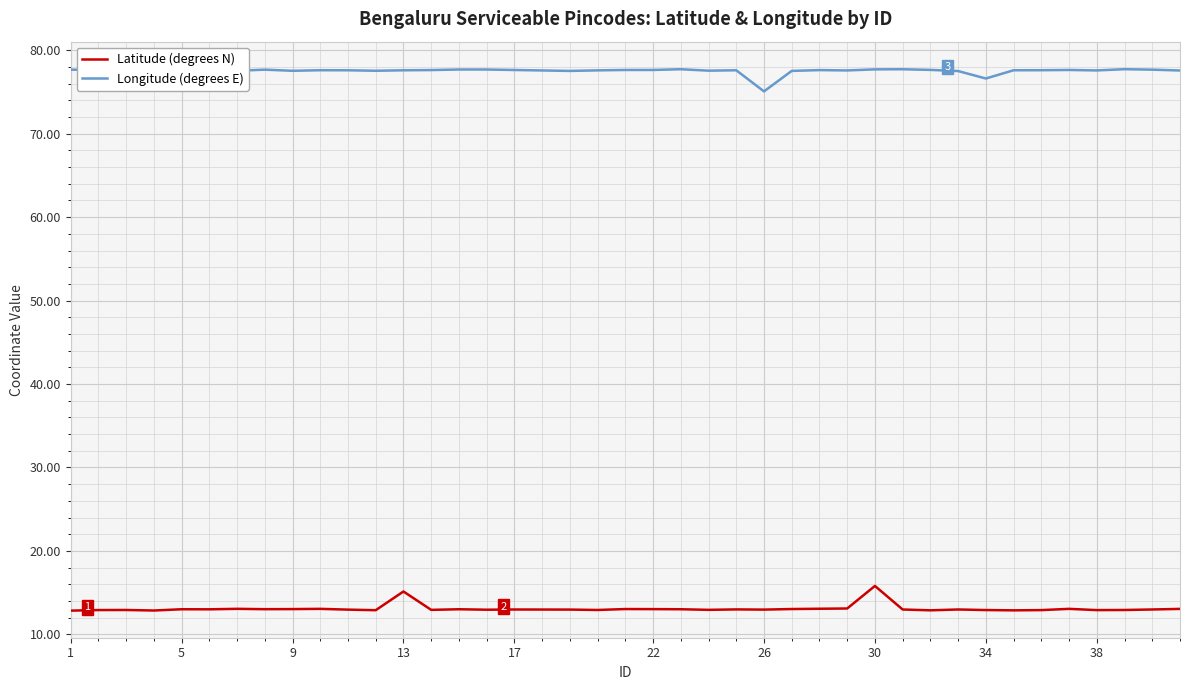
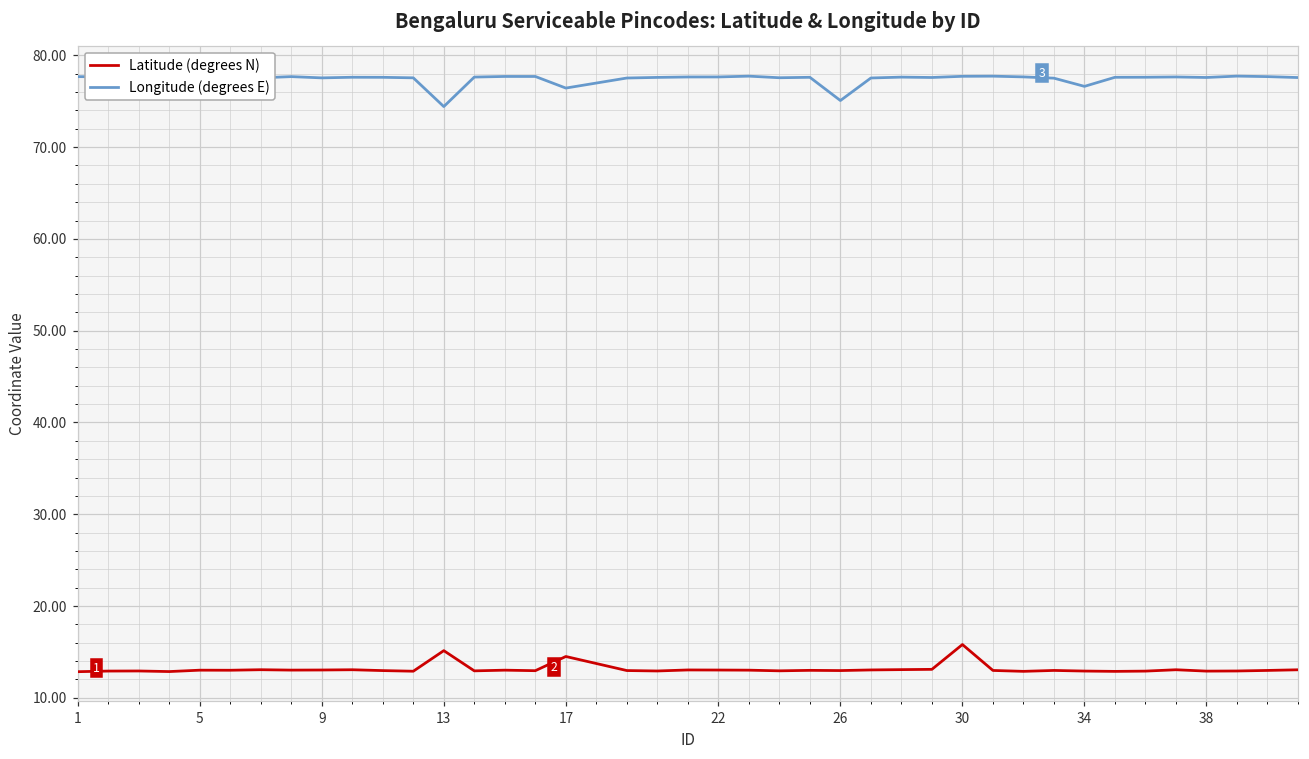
  {
    "Latitude (degrees N)": {
      "1": 13,
      "5": 13,
      "9": 13,
      "13": 15,
-     "17": 13,
+     "17": 14,
      "22": 13,
      "26": 13,
      "30": 16,
      "34": 13,
      "38": 13
    },
    "Longitude (degrees E)": {
      "1": 78,
      "9": 78,
-     "13": 78,
-     "17": 78,
+     "13": 74,
+     "17": 76,
      "22": 78,
      "26": 75,
      "30": 78,
      "34": 77,
      "38": 78
    }
  }
